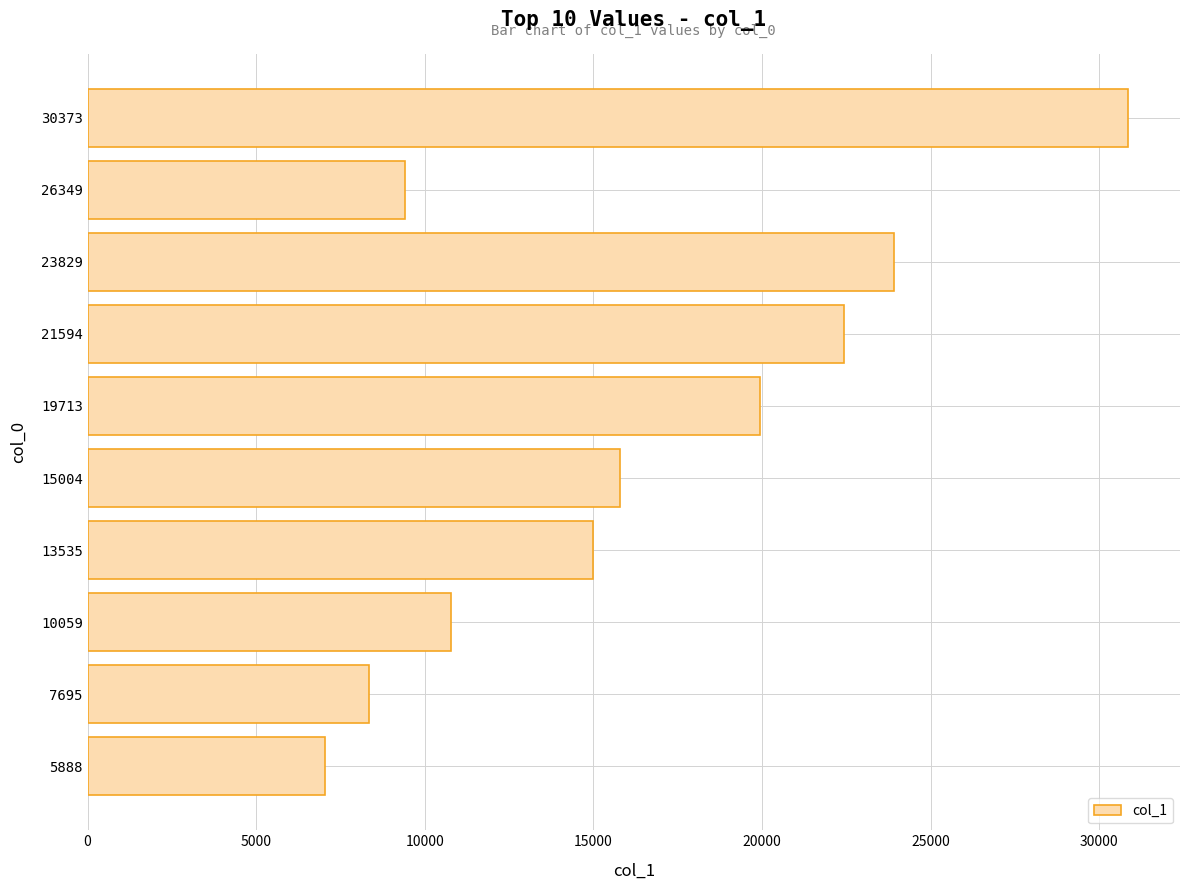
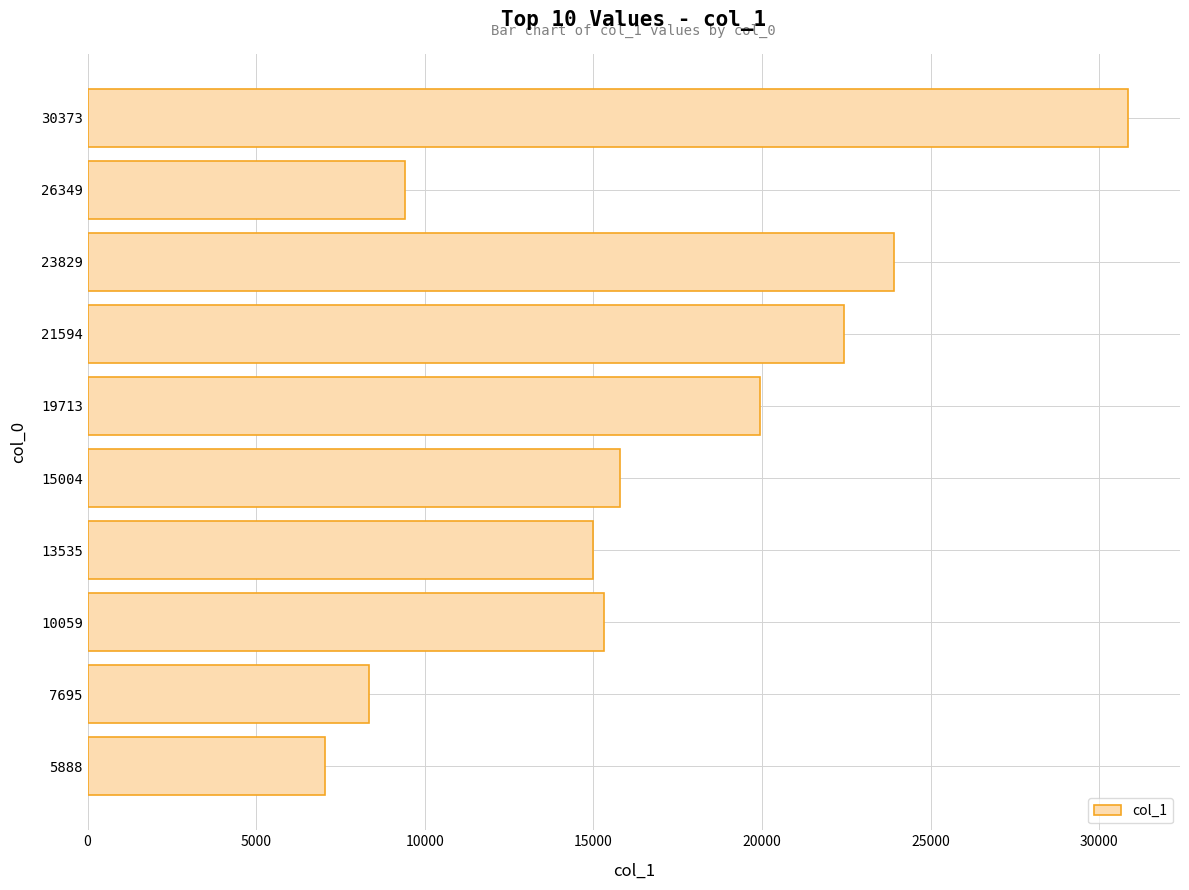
  {
    "30373": 30900,
    "26349": 9400,
    "23829": 23900,
    "21594": 22400,
    "19713": 19900,
    "15004": 15800,
    "13535": 15000,
-   "10059": 10800,
+   "10059": 15300,
    "7695": 8300,
    "5888": 7000
  }
